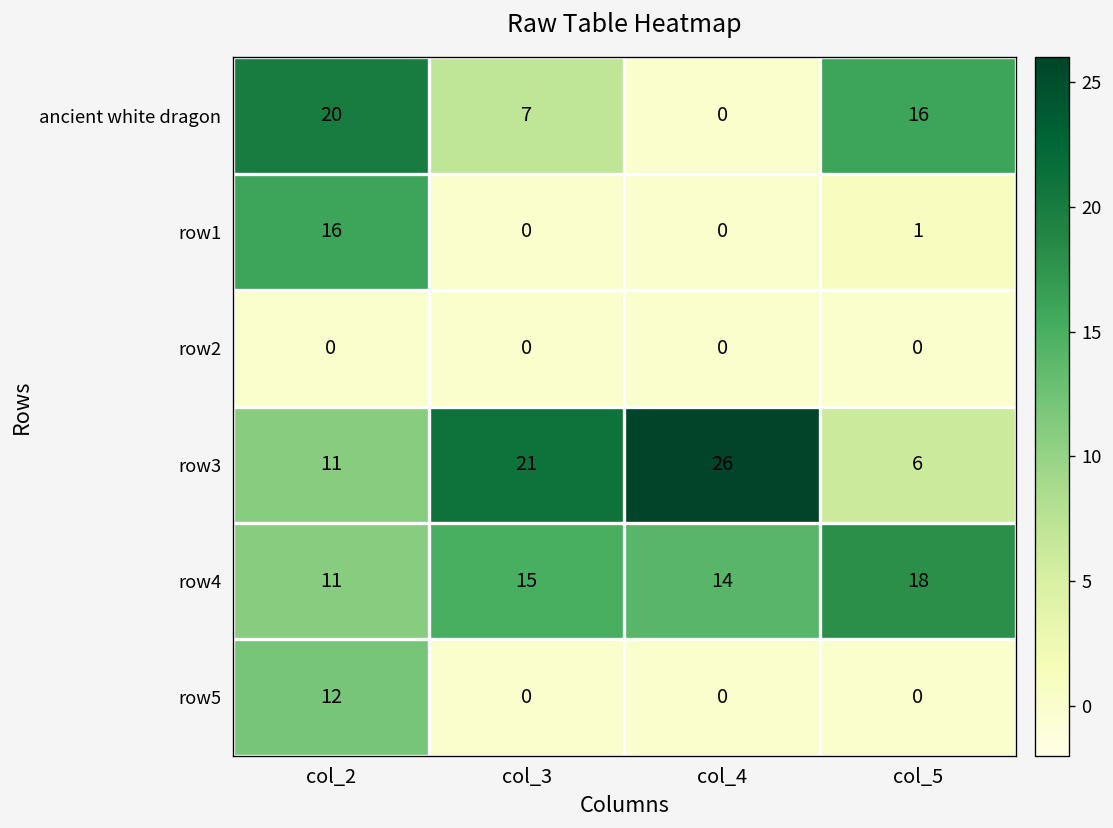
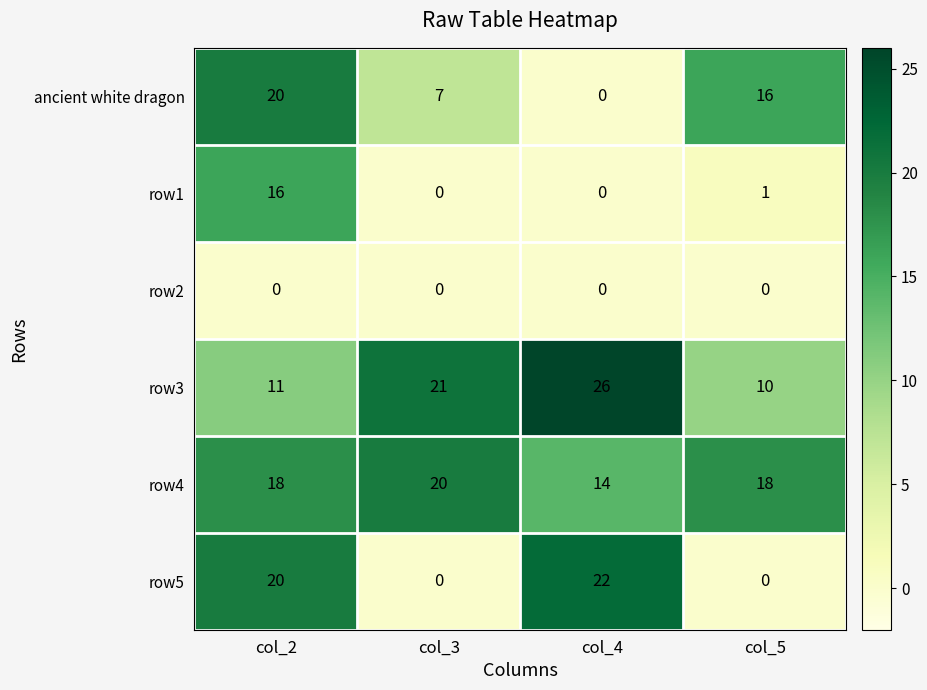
  {
    "ancient white dragon": {
      "col_2": 20,
      "col_3": 7,
      "col_4": 0,
      "col_5": 16
    },
    "row1": {
      "col_2": 16,
      "col_3": 0,
      "col_4": 0,
      "col_5": 1
    },
    "row2": {
      "col_2": 0,
      "col_3": 0,
      "col_4": 0,
      "col_5": 0
    },
    "row3": {
      "col_2": 11,
      "col_3": 21,
      "col_4": 26,
-     "col_5": 6
+     "col_5": 10
    },
    "row4": {
-     "col_2": 11,
-     "col_3": 15,
+     "col_2": 18,
+     "col_3": 20,
      "col_4": 14,
      "col_5": 18
    },
    "row5": {
-     "col_2": 12,
+     "col_2": 20,
      "col_3": 0,
-     "col_4": 0,
+     "col_4": 22,
      "col_5": 0
    }
  }
